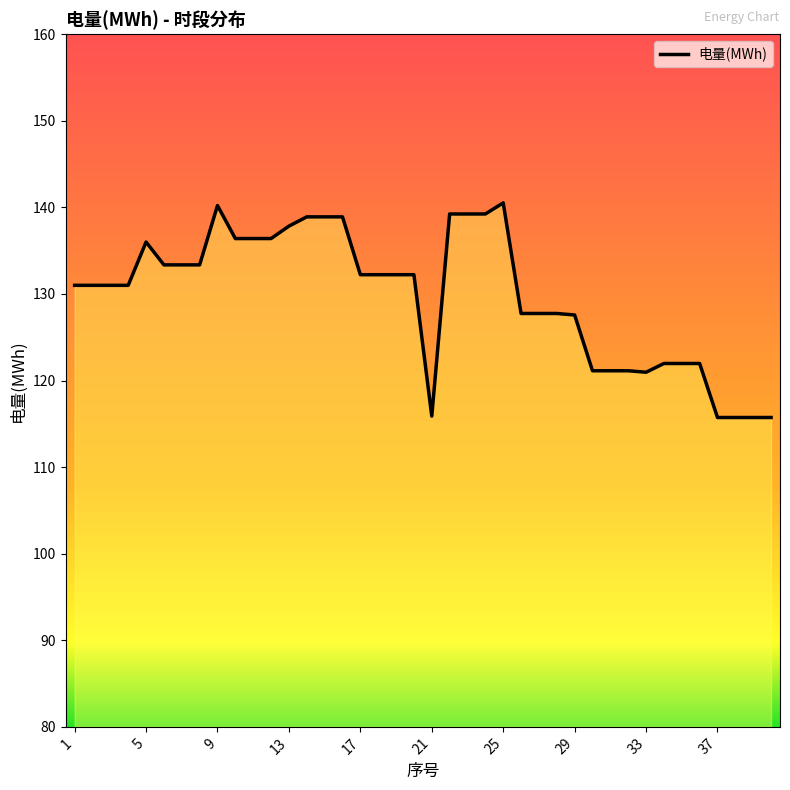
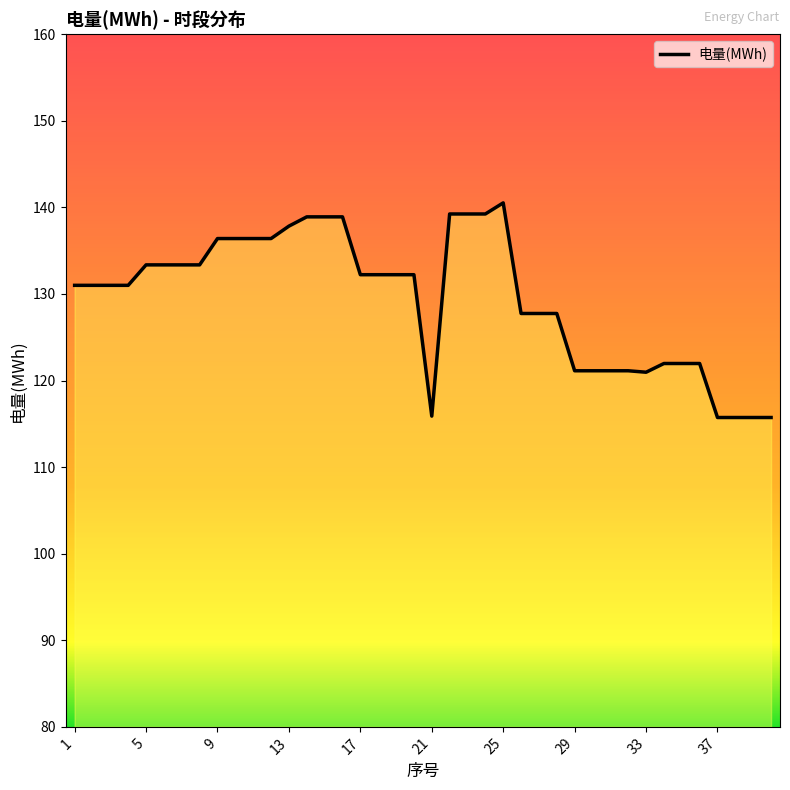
  {
    "1": 131,
-   "5": 136,
-   "9": 140,
+   "5": 133,
+   "9": 136,
    "13": 138,
    "17": 132,
    "21": 116,
    "25": 141,
-   "29": 128,
+   "29": 121,
    "33": 121,
    "37": 116
  }
